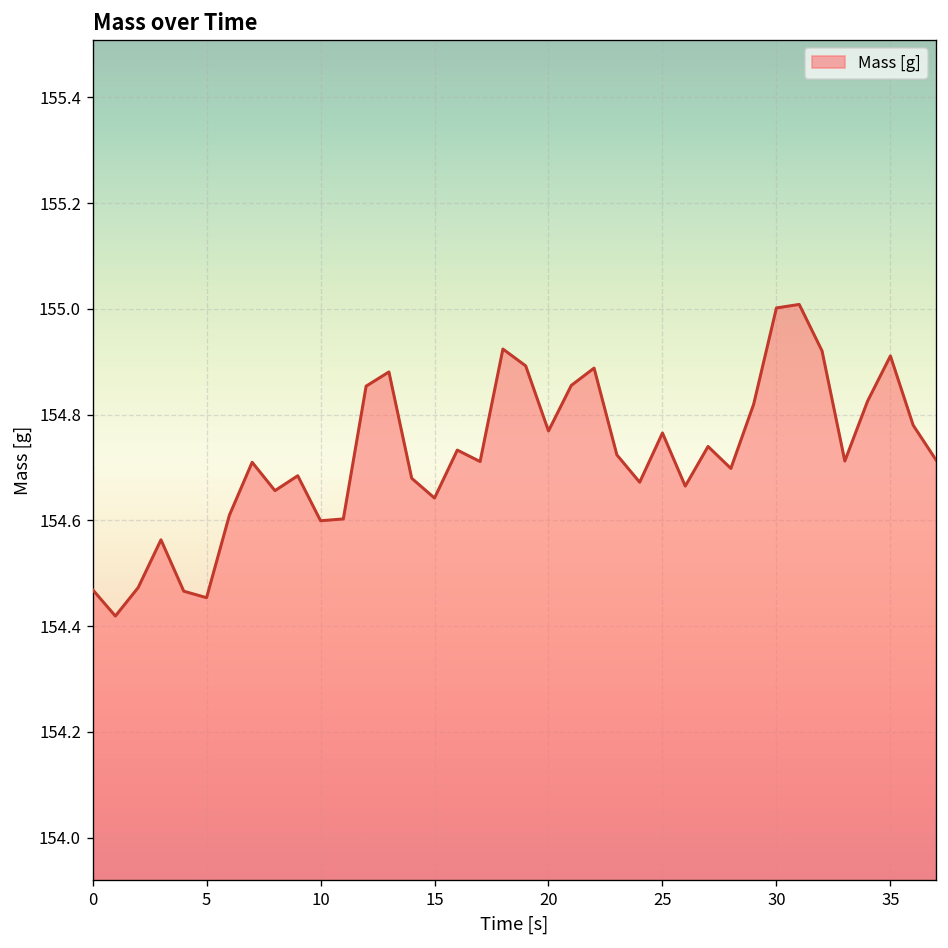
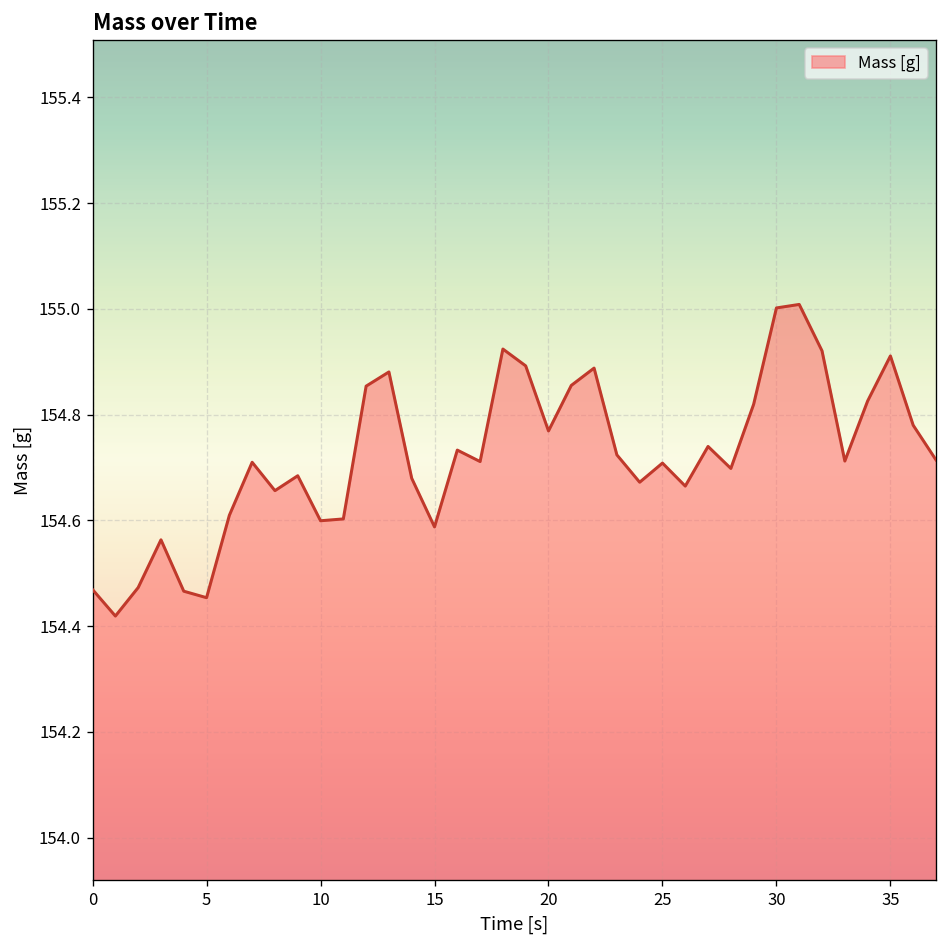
  {
    "0": 154.47,
    "5": 154.45,
    "10": 154.60,
-   "15": 154.64,
+   "15": 154.59,
    "20": 154.77,
-   "25": 154.77,
+   "25": 154.71,
    "30": 155.00,
    "35": 154.91
  }
